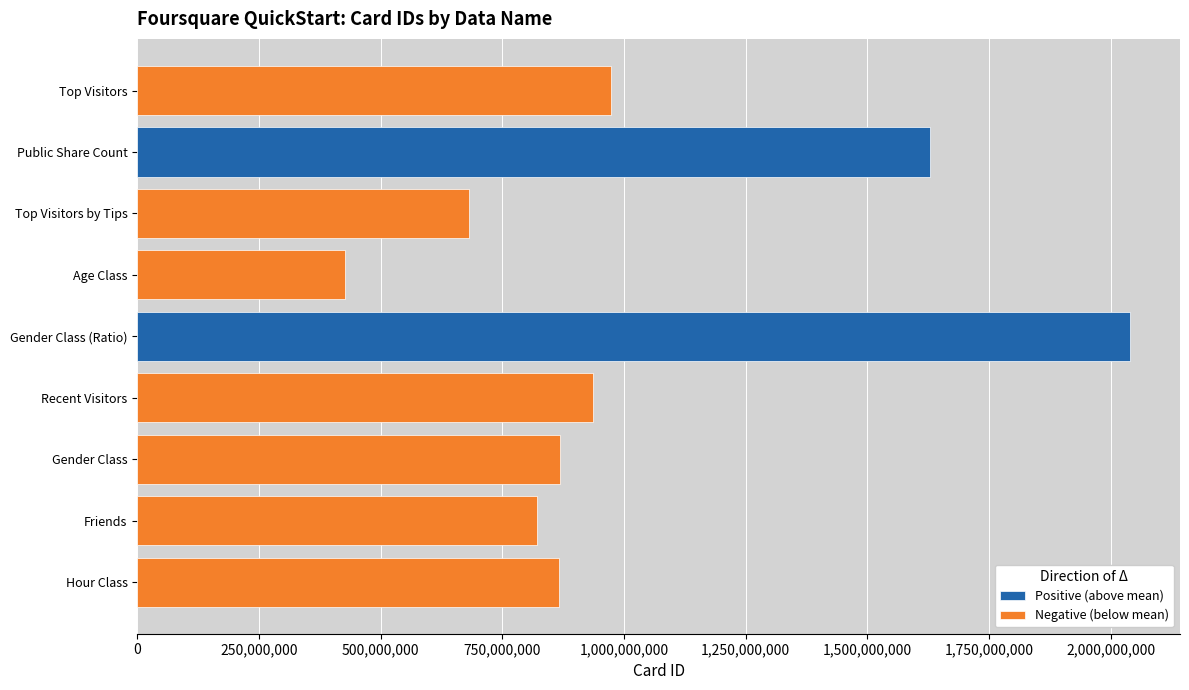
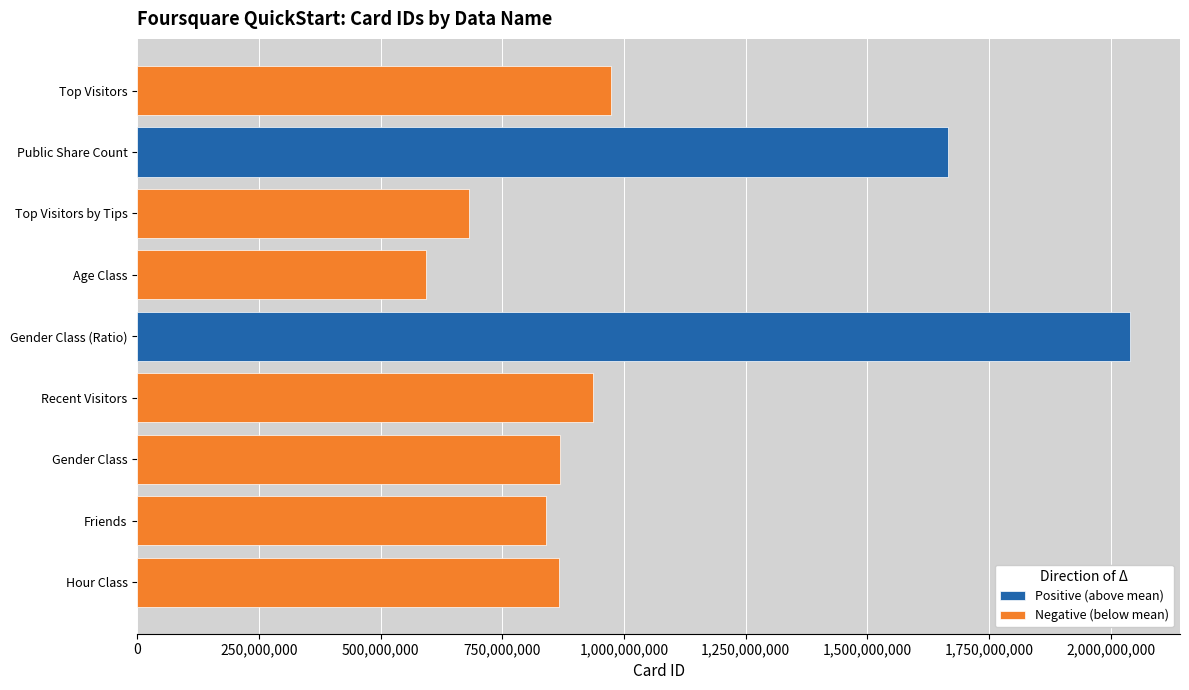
  {
    "Positive (above mean)": {
-     "Public Share Count": "1,630,000,000",
+     "Public Share Count": "1,670,000,000",
      "Gender Class (Ratio)": "2,040,000,000"
    },
    "Negative (below mean)": {
      "Top Visitors": "970,000,000",
      "Top Visitors by Tips": "680,000,000",
-     "Age Class": "430,000,000",
+     "Age Class": "590,000,000",
      "Recent Visitors": "940,000,000",
      "Gender Class": "870,000,000",
-     "Friends": "820,000,000",
+     "Friends": "840,000,000",
      "Hour Class": "870,000,000"
    }
  }
